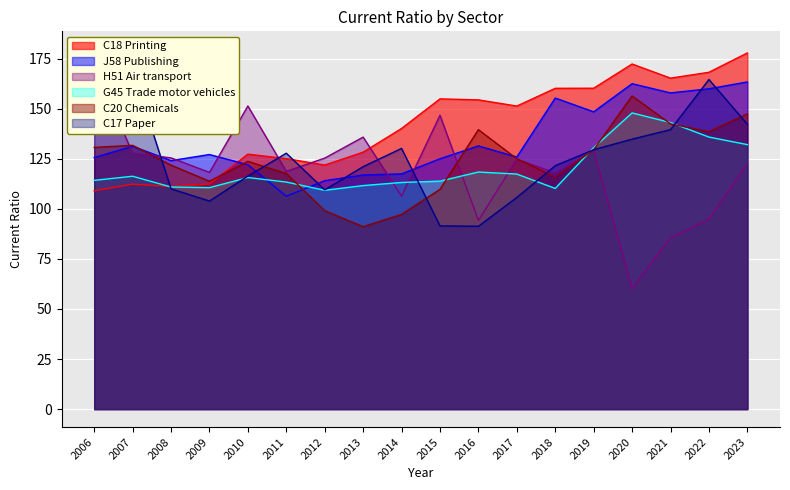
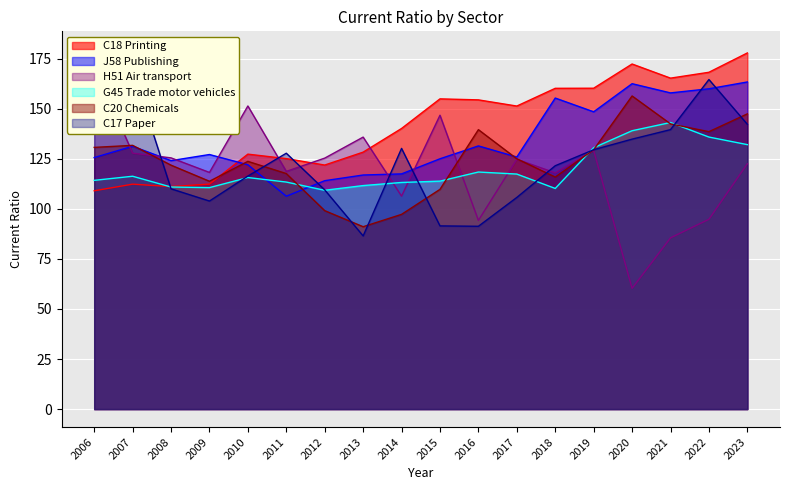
  {
    "C18 Printing": {
      "2006": 109,
      "2007": 112,
      "2009": 112,
      "2010": 127,
      "2011": 125,
      "2012": 122,
      "2013": 128,
      "2014": 140,
      "2015": 155,
      "2016": 154,
      "2017": 151,
      "2018": 160,
      "2019": 160,
      "2020": 172,
      "2021": 165,
      "2022": 168,
      "2023": 178
    },
    "J58 Publishing": {
      "2006": 126,
      "2008": 124,
      "2009": 127,
      "2010": 122,
      "2011": 106,
      "2012": 114,
      "2013": 117,
      "2014": 117,
      "2015": 125,
      "2016": 131,
      "2018": 155,
      "2019": 148,
      "2020": 162,
      "2021": 158,
      "2022": 160,
      "2023": 163
    },
    "H51 Air transport": {
      "2007": 128,
      "2008": 125,
      "2009": 118,
      "2010": 151,
      "2012": 125,
      "2013": 136,
      "2014": 106,
      "2015": 147,
      "2016": 94,
      "2018": 118,
      "2020": 60,
      "2021": 86,
      "2022": 95,
      "2023": 123
    },
    "G45 Trade motor vehicles": {
      "2006": 114,
      "2007": 116,
      "2009": 111,
      "2011": 113,
      "2013": 112,
      "2014": 113,
      "2015": 114,
      "2016": 118,
      "2017": 117,
      "2018": 110,
-     "2020": 148,
+     "2020": 139,
      "2022": 136,
      "2023": 132
    },
    "C20 Chemicals": {
      "2006": 131,
      "2008": 122,
      "2009": 114,
      "2010": 124,
      "2012": 99,
      "2013": 91,
      "2014": 97,
      "2015": 110,
      "2016": 140,
      "2018": 116,
      "2020": 156,
      "2022": 139,
      "2023": 147
    },
    "C17 Paper": {
      "2009": 104,
      "2011": 128,
-     "2013": 121,
+     "2013": 86,
      "2014": 130,
      "2015": 91,
      "2016": 91,
      "2017": 106,
      "2018": 122,
      "2020": 135,
      "2021": 140,
      "2022": 165,
      "2023": 142
    }
  }
